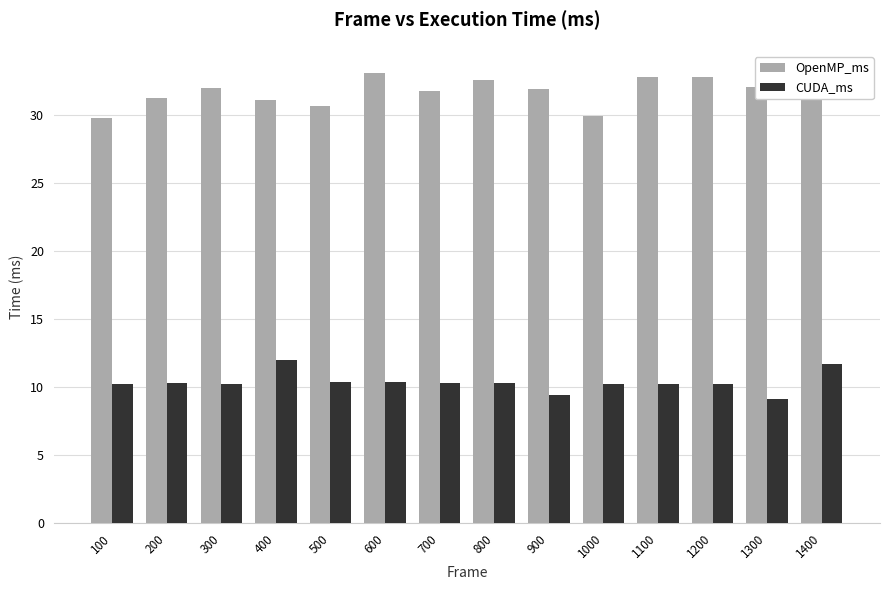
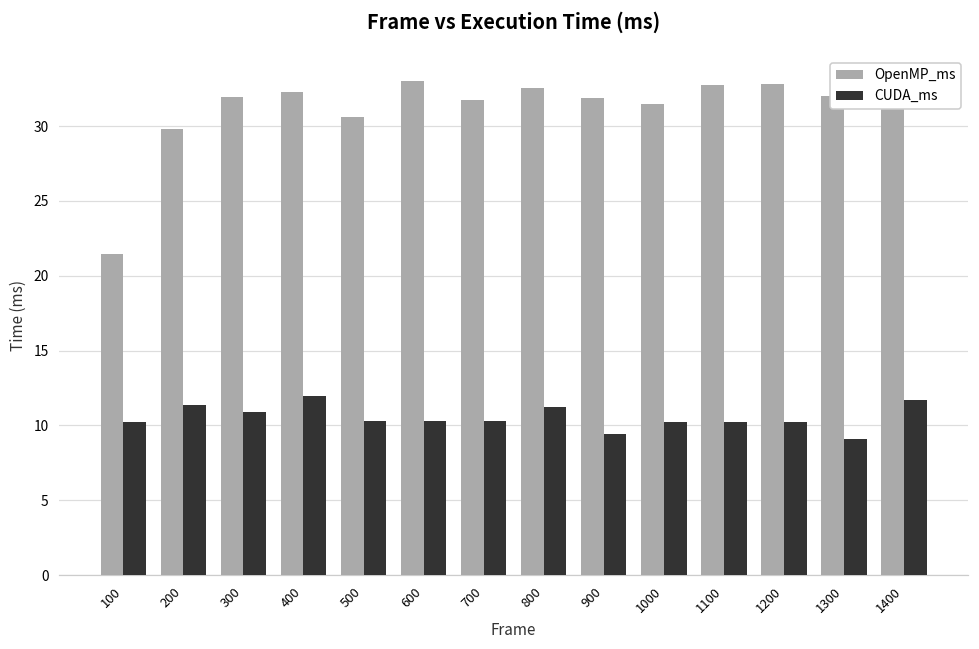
  {
    "OpenMP_ms": {
-     "100": 29.8,
-     "200": 31.2,
+     "100": 21.5,
+     "200": 29.8,
      "300": 31.9,
-     "400": 31.1,
+     "400": 32.3,
      "500": 30.6,
      "600": 33.0,
      "700": 31.7,
      "800": 32.5,
      "900": 31.9,
-     "1000": 29.9,
+     "1000": 31.5,
      "1100": 32.7,
      "1200": 32.8
    },
    "CUDA_ms": {
      "100": 10.2,
-     "200": 10.3,
-     "300": 10.2,
+     "200": 11.4,
+     "300": 10.9,
      "400": 11.9,
      "500": 10.3,
      "600": 10.3,
      "700": 10.3,
-     "800": 10.3,
+     "800": 11.2,
      "900": 9.4,
      "1000": 10.2,
      "1100": 10.2,
      "1200": 10.2,
      "1300": 9.1,
      "1400": 11.7
    }
  }
